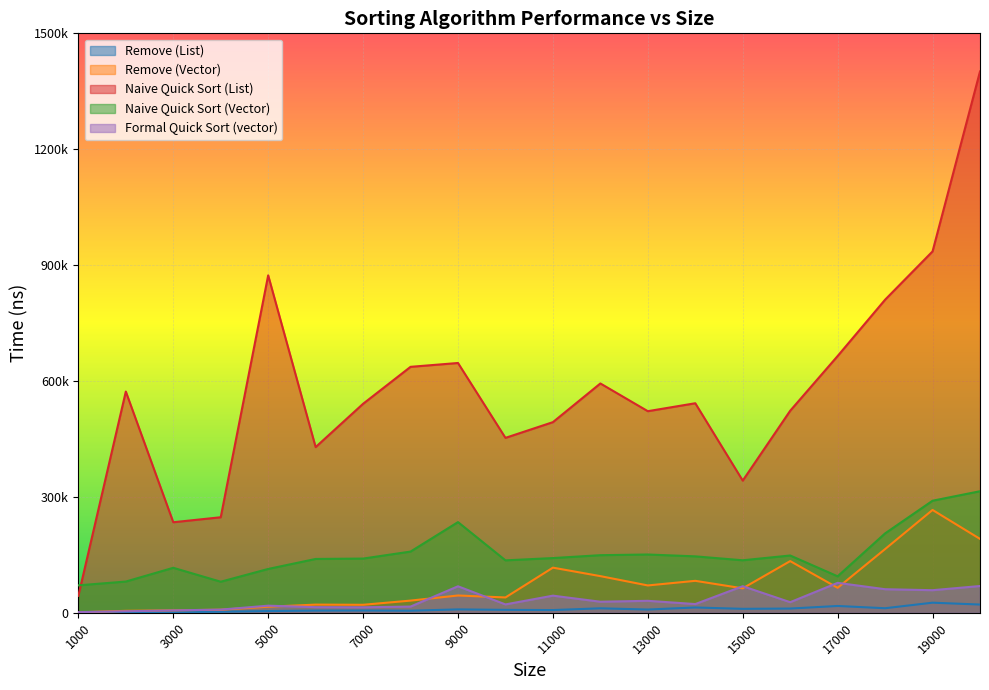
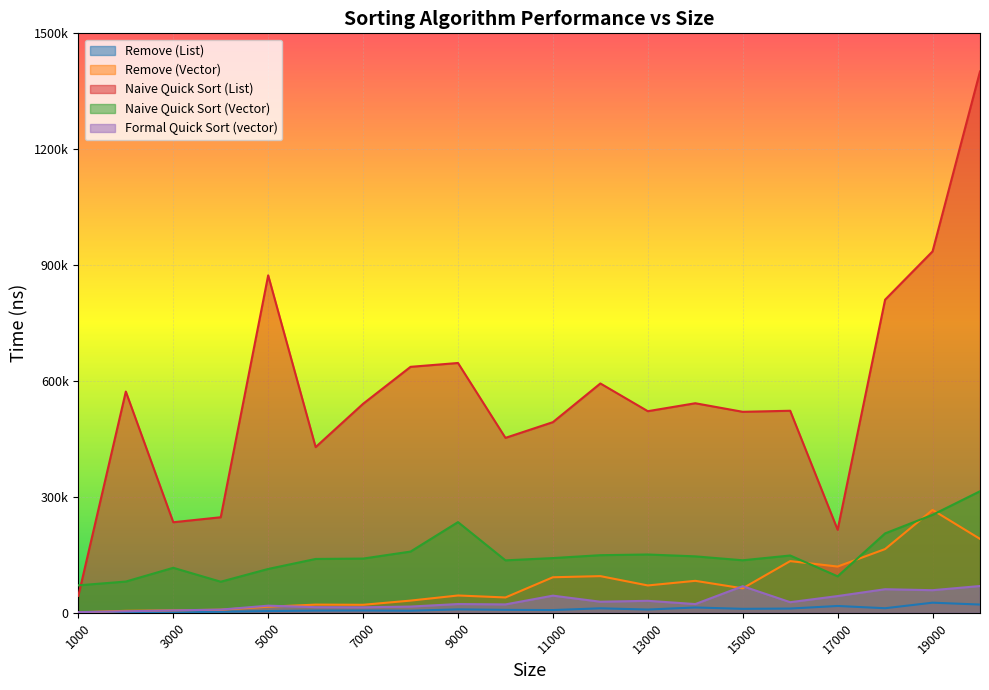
  {
    "Remove (List)": {
      "5000": 0,
      "7000": 10000,
      "9000": 10000,
      "11000": 10000,
      "13000": 10000,
      "15000": 10000,
      "17000": 20000,
      "19000": 30000
    },
    "Remove (Vector)": {
      "9000": 40000,
-     "11000": 120000,
+     "11000": 90000,
      "13000": 70000,
-     "17000": 60000,
+     "17000": 120000,
      "19000": 270000
    },
    "Naive Quick Sort (List)": {
      "1000": 40000,
      "3000": 230000,
      "5000": 870000,
      "7000": 540000,
      "9000": 650000,
      "11000": 490000,
      "13000": 520000,
-     "15000": 340000,
-     "17000": 660000,
+     "15000": 520000,
+     "17000": 210000,
      "19000": 940000
    },
    "Naive Quick Sort (Vector)": {
      "1000": 70000,
      "3000": 120000,
      "5000": 110000,
      "7000": 140000,
      "9000": 230000,
      "11000": 140000,
      "13000": 150000,
      "15000": 140000,
      "17000": 90000,
-     "19000": 290000
+     "19000": 250000
    },
    "Formal Quick Sort (vector)": {
-     "9000": 70000,
+     "9000": 20000,
      "11000": 40000,
      "13000": 30000,
-     "17000": 80000,
+     "17000": 40000,
      "19000": 60000
    }
  }
